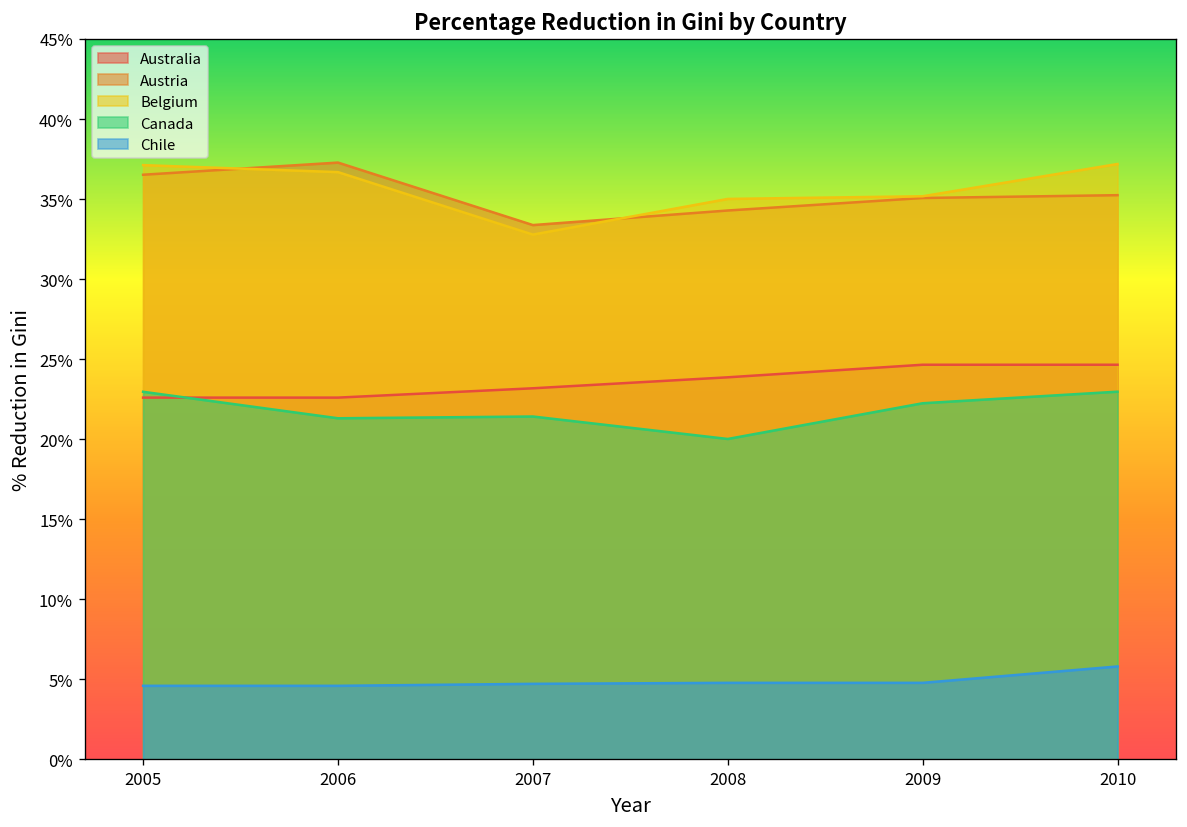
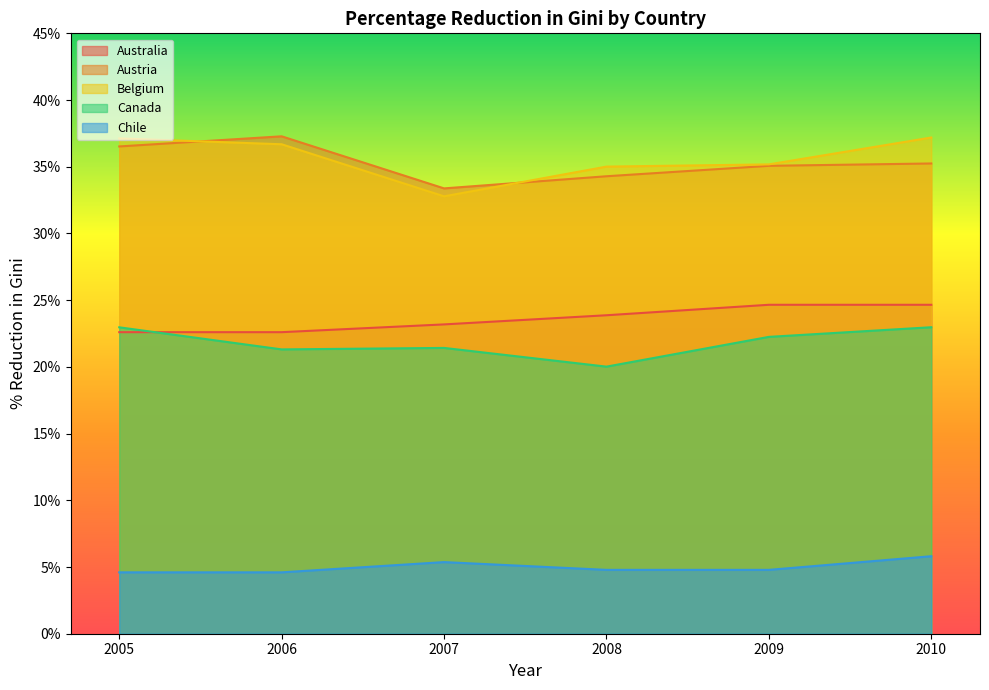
  {
    "Belgium": {
      "2006": "36.7%",
      "2007": "32.8%",
      "2008": "35.0%",
      "2010": "37.2%"
    },
    "Canada": {
      "2005": "23.0%",
      "2006": "21.3%",
      "2007": "21.4%",
      "2008": "20.0%",
      "2009": "22.2%",
      "2010": "23.0%"
    },
    "Chile": {
      "2005": "4.6%",
      "2006": "4.6%",
-     "2007": "4.7%",
+     "2007": "5.4%",
      "2008": "4.8%",
      "2009": "4.8%",
      "2010": "5.8%"
    }
  }
